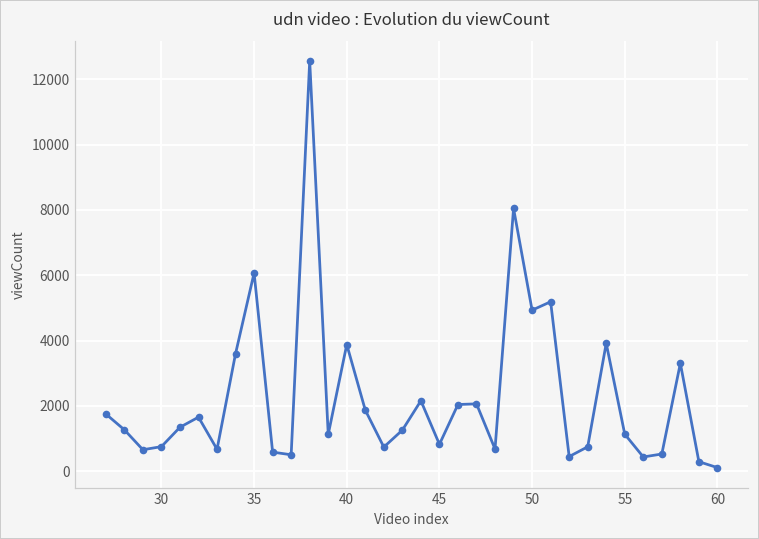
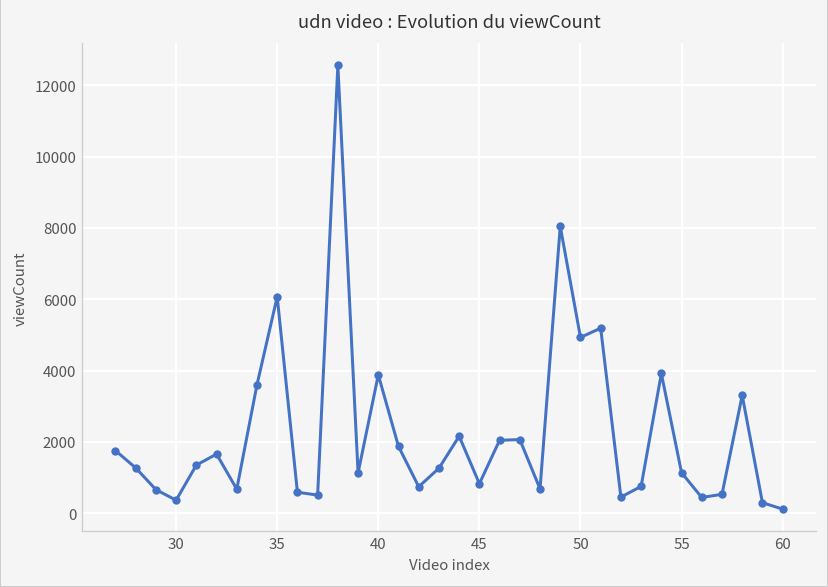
  {
-   "30": 800,
+   "30": 400,
    "35": 6100,
    "40": 3900,
    "45": 800,
    "50": 4900,
    "55": 1100,
    "60": 100
  }
